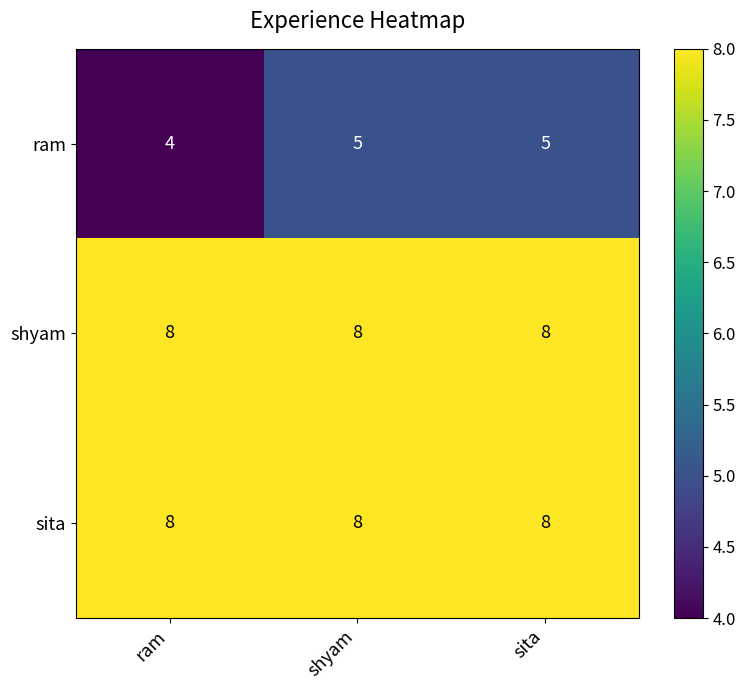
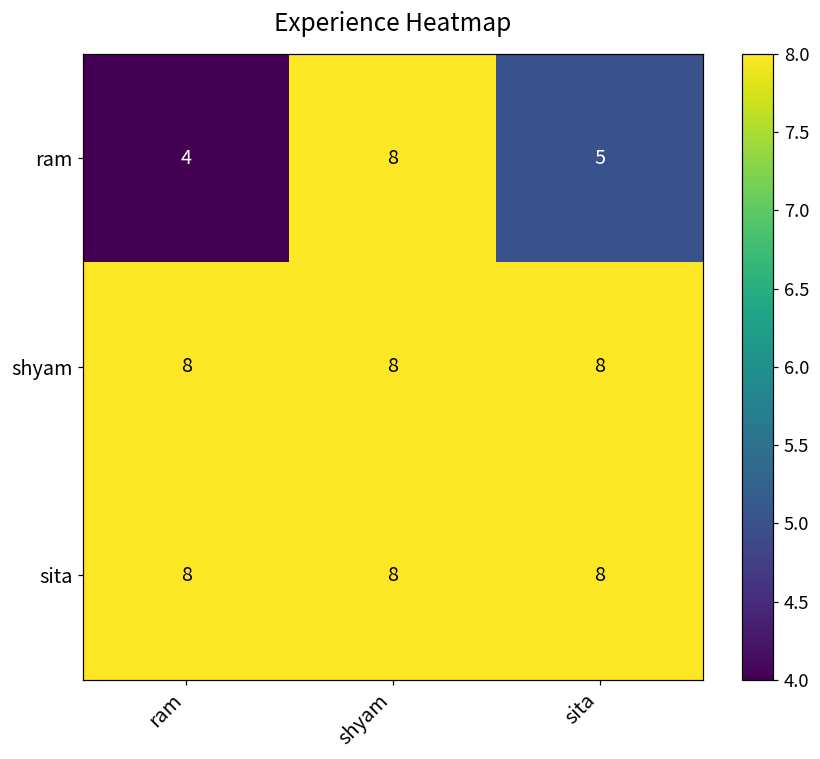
  {
    "ram": {
      "ram": 4,
-     "shyam": 5,
+     "shyam": 8,
      "sita": 5
    },
    "shyam": {
      "ram": 8,
      "shyam": 8,
      "sita": 8
    },
    "sita": {
      "ram": 8,
      "shyam": 8,
      "sita": 8
    }
  }
